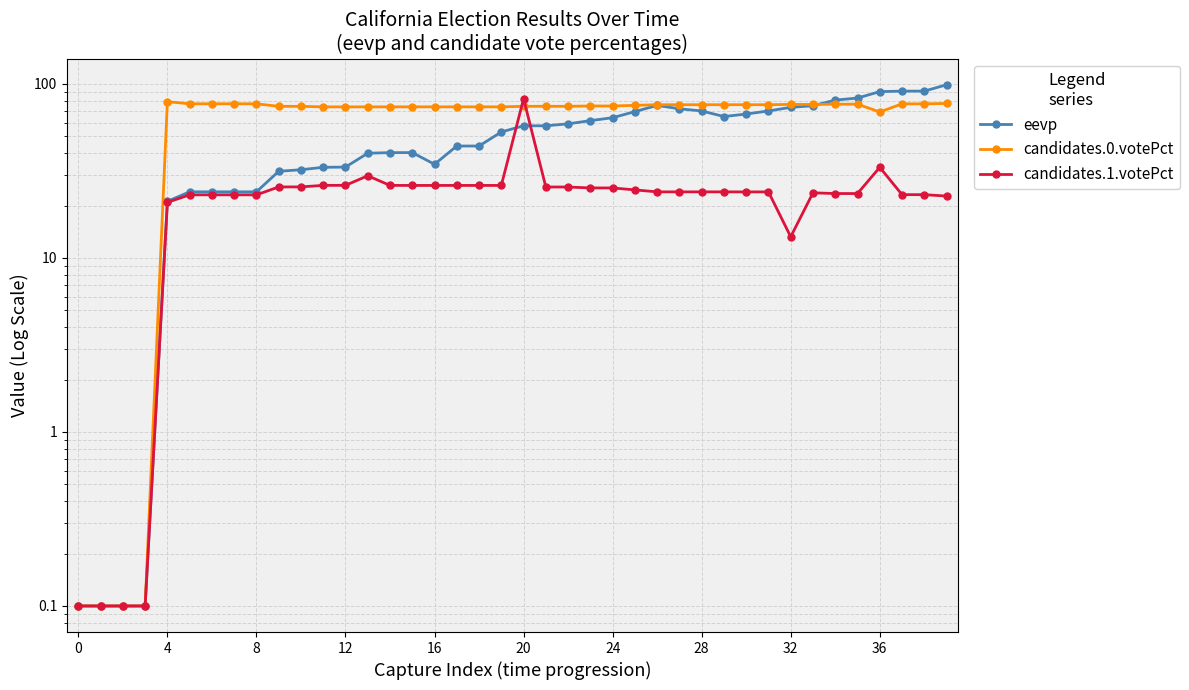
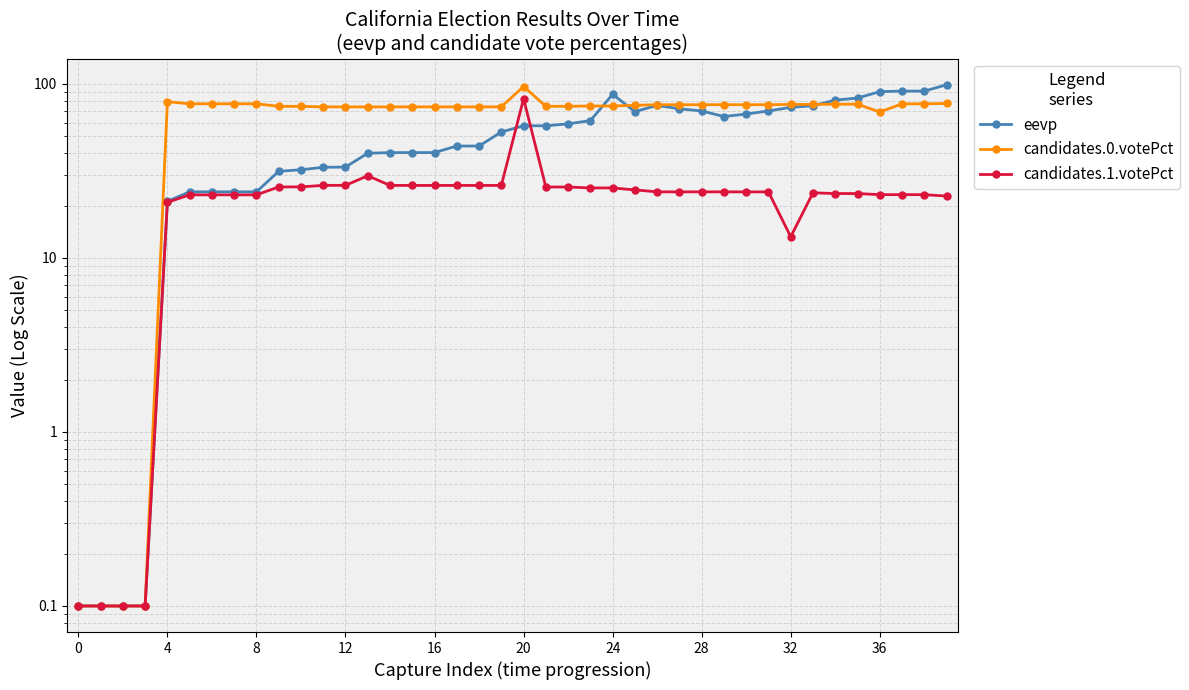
  {
    "eevp": {
      "8": 24,
      "12": 33,
-     "16": 35,
+     "16": 40,
      "20": 58,
-     "24": 64,
+     "24": 90,
      "28": 70,
      "32": 73,
      "36": 90
    },
    "candidates.0.votePct": {
      "4": 80,
      "8": 80,
      "12": 74,
      "16": 74,
-     "20": 74,
+     "20": 100,
      "24": 75,
      "28": 80,
      "32": 80,
      "36": 69
    },
    "candidates.1.votePct": {
      "8": 23,
      "12": 26,
      "16": 26,
      "20": 80,
      "24": 25,
      "28": 24,
      "32": 13,
-     "36": 33
+     "36": 23
    }
  }
